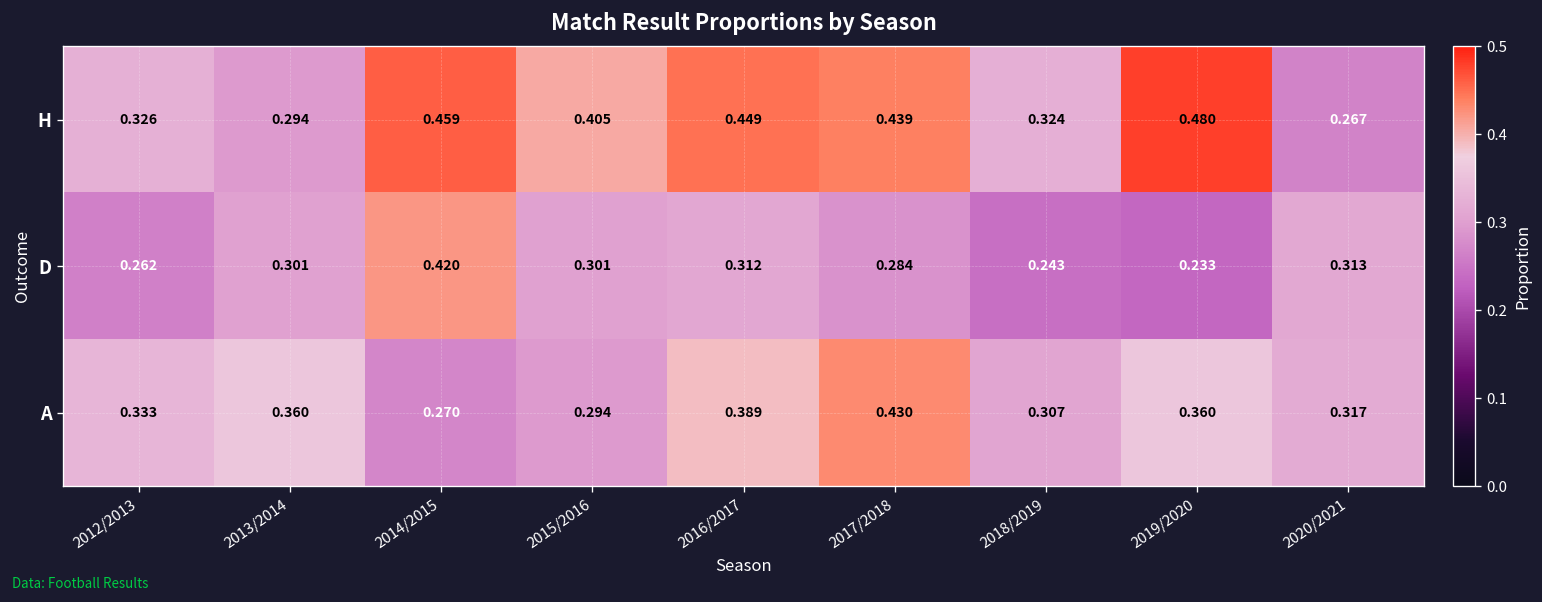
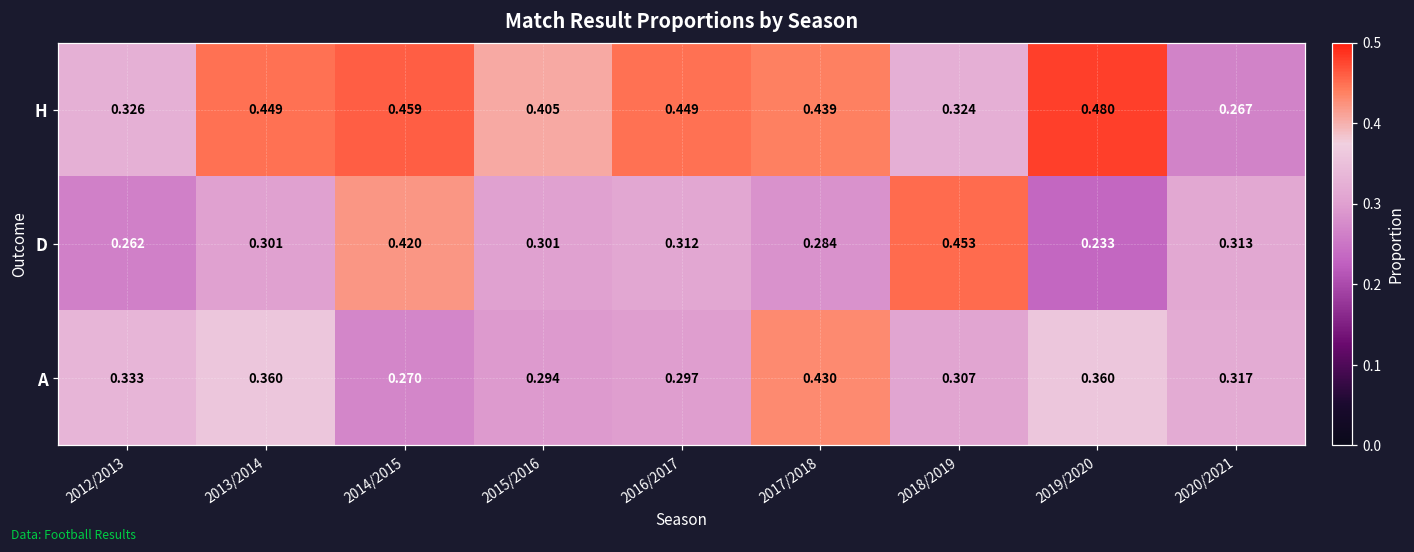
  {
    "H": {
      "2012/2013": 0.326,
-     "2013/2014": 0.294,
+     "2013/2014": 0.449,
      "2014/2015": 0.459,
      "2015/2016": 0.405,
      "2016/2017": 0.449,
      "2017/2018": 0.439,
      "2018/2019": 0.324,
      "2019/2020": 0.480,
      "2020/2021": 0.267
    },
    "D": {
      "2012/2013": 0.262,
      "2013/2014": 0.301,
      "2014/2015": 0.420,
      "2015/2016": 0.301,
      "2016/2017": 0.312,
      "2017/2018": 0.284,
-     "2018/2019": 0.243,
+     "2018/2019": 0.453,
      "2019/2020": 0.233,
      "2020/2021": 0.313
    },
    "A": {
      "2012/2013": 0.333,
      "2013/2014": 0.360,
      "2014/2015": 0.270,
      "2015/2016": 0.294,
-     "2016/2017": 0.389,
+     "2016/2017": 0.297,
      "2017/2018": 0.430,
      "2018/2019": 0.307,
      "2019/2020": 0.360,
      "2020/2021": 0.317
    }
  }
